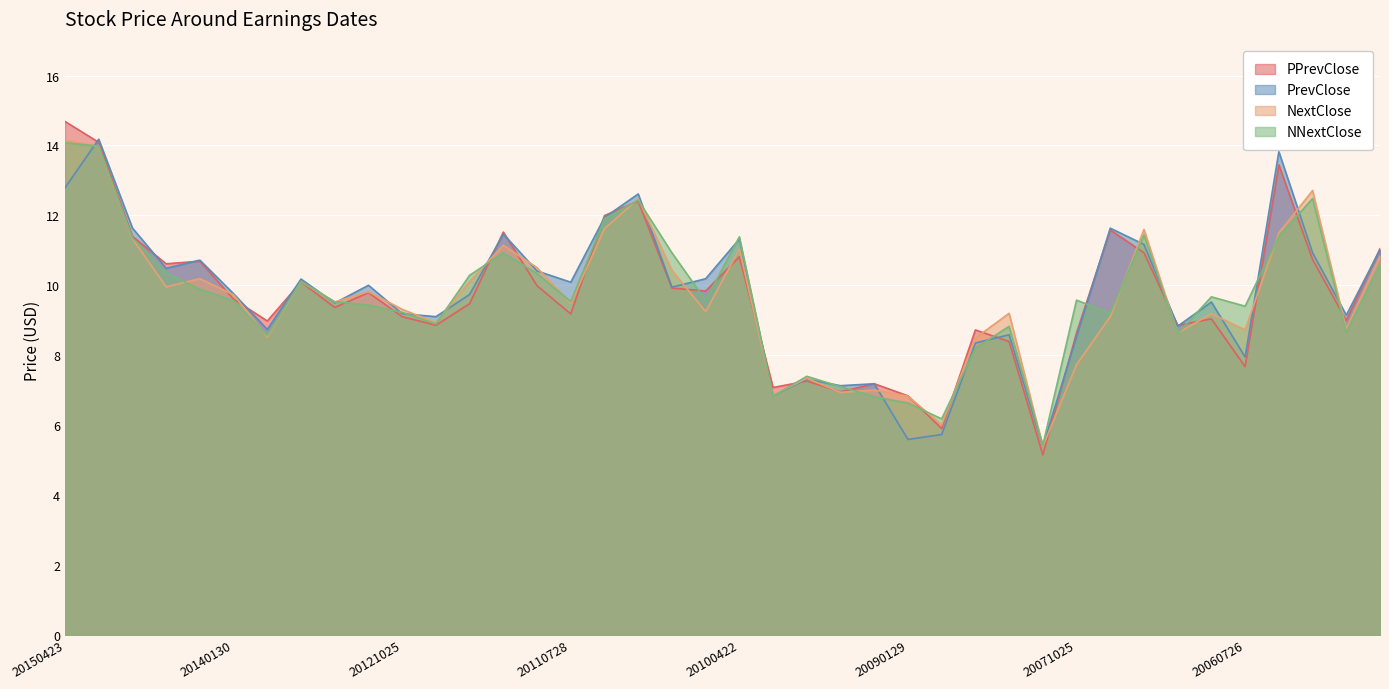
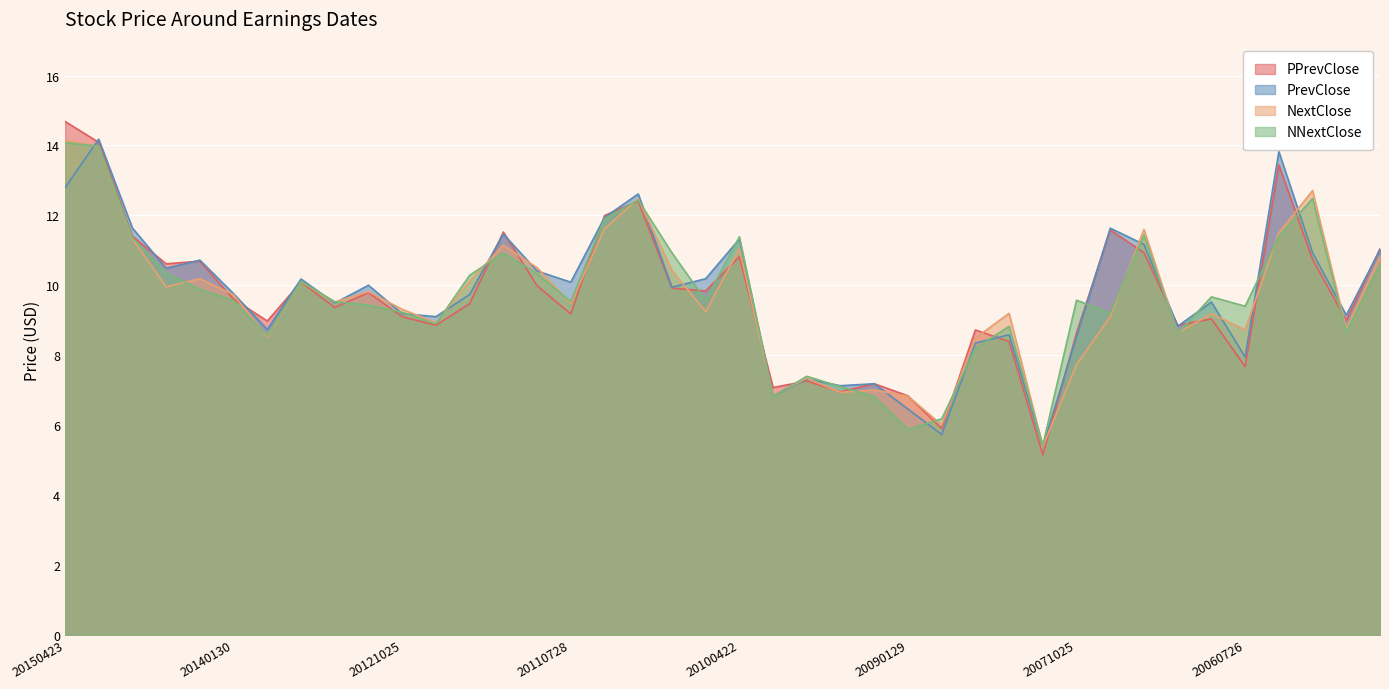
  {
    "PrevClose": {
      "20150423": 12.8,
      "20110728": 10.1,
-     "20090129": 5.6,
+     "20090129": 6.5,
      "20071025": 8.5,
      "20060726": 7.9
    },
    "NNextClose": {
-     "20090129": 6.6,
+     "20090129": 5.9,
      "20071025": 9.6,
      "20060726": 9.4
    }
  }
